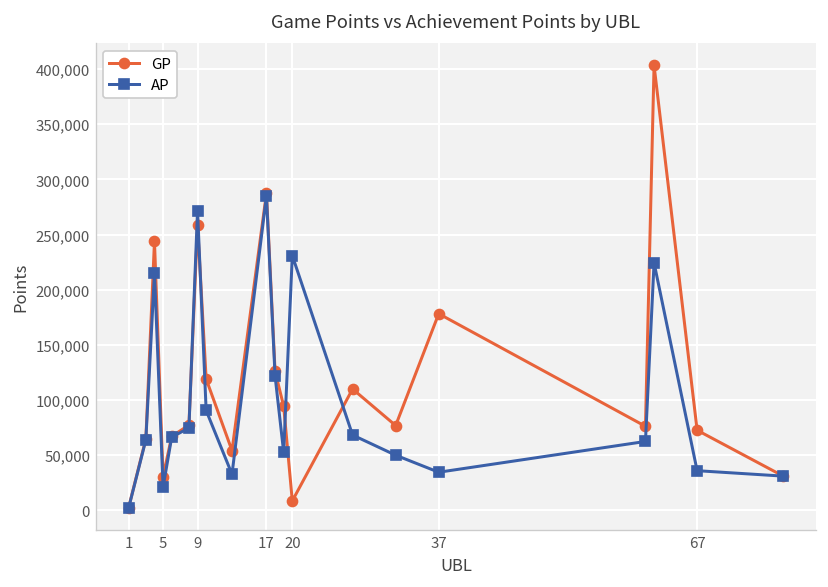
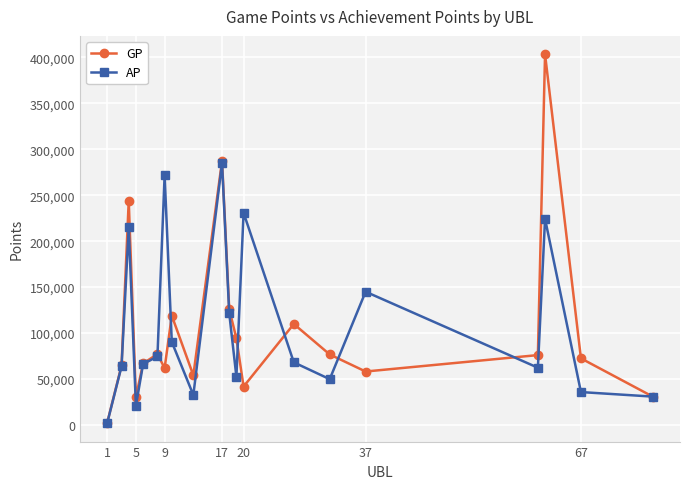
  {
    "GP": {
      "5": "30,000",
-     "9": "260,000",
-     "20": "10,000",
-     "37": "180,000",
+     "9": "60,000",
+     "20": "40,000",
+     "37": "60,000",
      "67": "70,000"
    },
    "AP": {
      "5": "20,000",
      "9": "270,000",
      "20": "230,000",
-     "37": "30,000",
+     "37": "150,000",
      "67": "40,000"
    }
  }
